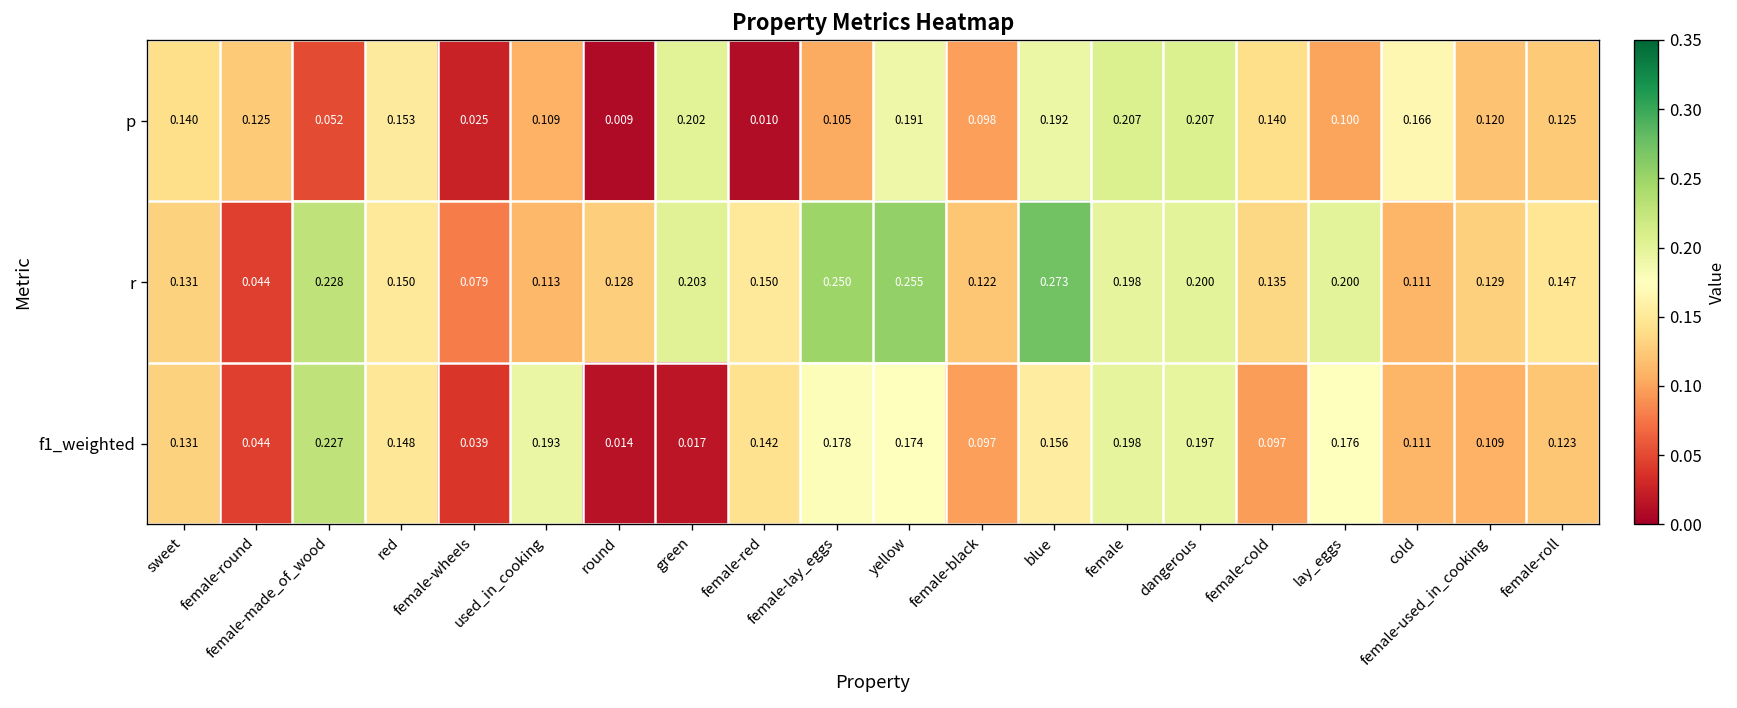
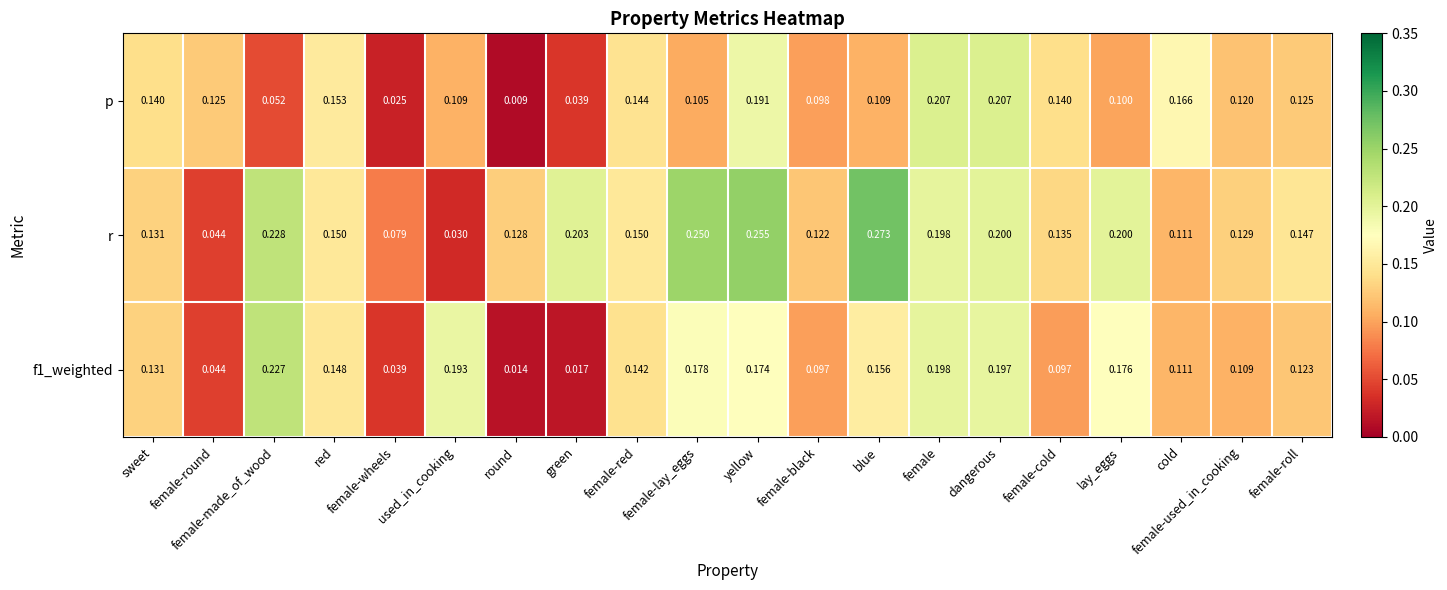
  {
    "p": {
      "sweet": 0.140,
      "female-round": 0.125,
      "female-made_of_wood": 0.052,
      "red": 0.153,
      "female-wheels": 0.025,
      "used_in_cooking": 0.109,
      "round": 0.009,
-     "green": 0.202,
-     "female-red": 0.010,
+     "green": 0.039,
+     "female-red": 0.144,
      "female-lay_eggs": 0.105,
      "yellow": 0.191,
      "female-black": 0.098,
-     "blue": 0.192,
+     "blue": 0.109,
      "female": 0.207,
      "dangerous": 0.207,
      "female-cold": 0.140,
      "lay_eggs": 0.100,
      "cold": 0.166,
      "female-used_in_cooking": 0.120,
      "female-roll": 0.125
    },
    "r": {
      "sweet": 0.131,
      "female-round": 0.044,
      "female-made_of_wood": 0.228,
      "red": 0.150,
      "female-wheels": 0.079,
-     "used_in_cooking": 0.113,
+     "used_in_cooking": 0.030,
      "round": 0.128,
      "green": 0.203,
      "female-red": 0.150,
      "female-lay_eggs": 0.250,
      "yellow": 0.255,
      "female-black": 0.122,
      "blue": 0.273,
      "female": 0.198,
      "dangerous": 0.200,
      "female-cold": 0.135,
      "lay_eggs": 0.200,
      "cold": 0.111,
      "female-used_in_cooking": 0.129,
      "female-roll": 0.147
    },
    "f1_weighted": {
      "sweet": 0.131,
      "female-round": 0.044,
      "female-made_of_wood": 0.227,
      "red": 0.148,
      "female-wheels": 0.039,
      "used_in_cooking": 0.193,
      "round": 0.014,
      "green": 0.017,
      "female-red": 0.142,
      "female-lay_eggs": 0.178,
      "yellow": 0.174,
      "female-black": 0.097,
      "blue": 0.156,
      "female": 0.198,
      "dangerous": 0.197,
      "female-cold": 0.097,
      "lay_eggs": 0.176,
      "cold": 0.111,
      "female-used_in_cooking": 0.109,
      "female-roll": 0.123
    }
  }
